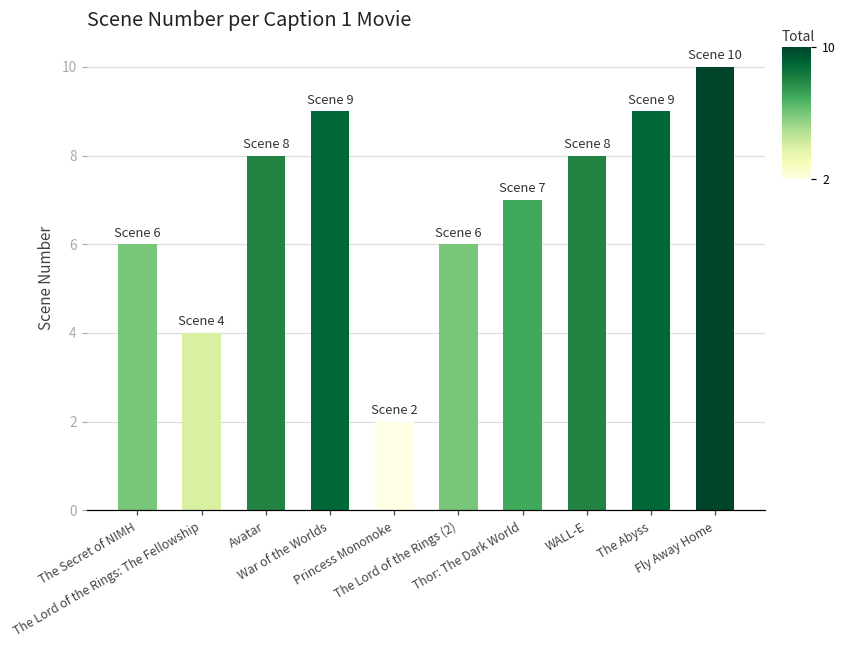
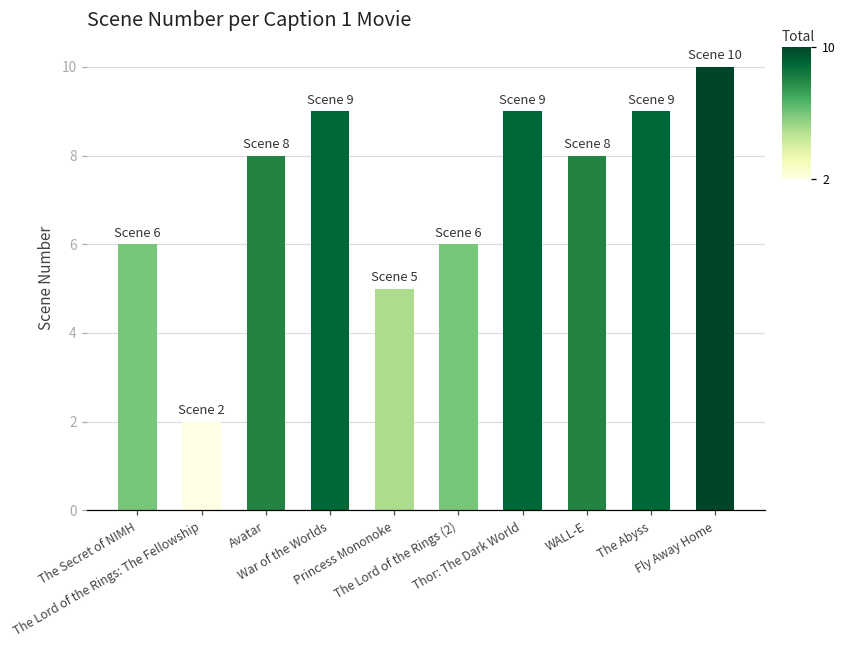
  {
    "The Secret of NIMH": 6,
-   "The Lord of the Rings: The Fellowship": 4,
+   "The Lord of the Rings: The Fellowship": 2,
    "Avatar": 8,
    "War of the Worlds": 9,
-   "Princess Mononoke": 2,
+   "Princess Mononoke": 5,
    "The Lord of the Rings (2)": 6,
-   "Thor: The Dark World": 7,
+   "Thor: The Dark World": 9,
    "WALL-E": 8,
    "The Abyss": 9,
    "Fly Away Home": 10
  }
